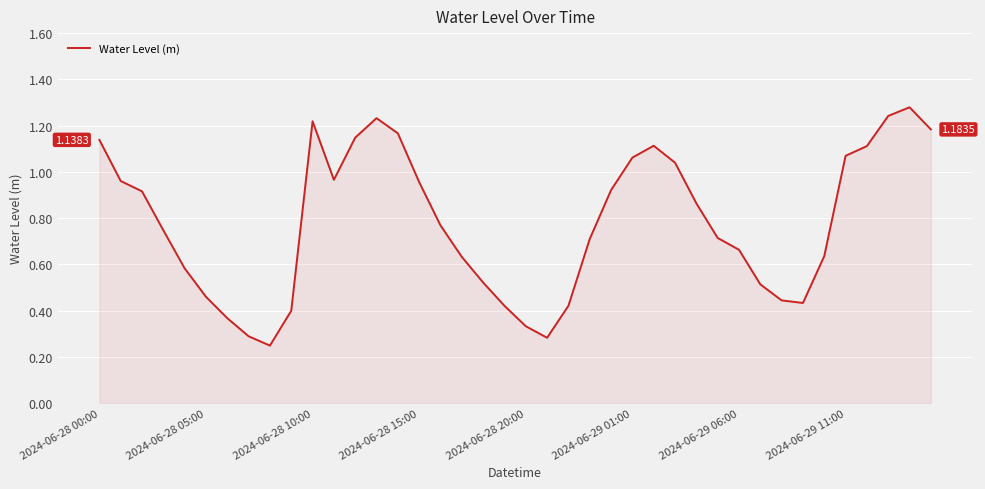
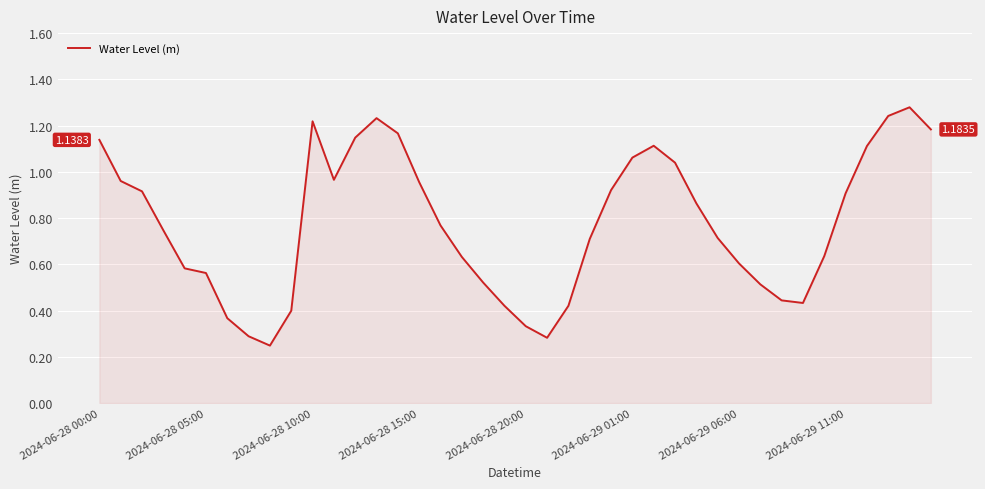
  {
-   "2024-06-28 05:00": 0.46,
+   "2024-06-28 05:00": 0.56,
    "2024-06-28 10:00": 1.22,
    "2024-06-28 15:00": 0.96,
    "2024-06-28 20:00": 0.33,
    "2024-06-29 01:00": 1.06,
-   "2024-06-29 06:00": 0.66,
-   "2024-06-29 11:00": 1.07
+   "2024-06-29 06:00": 0.60,
+   "2024-06-29 11:00": 0.91
  }
